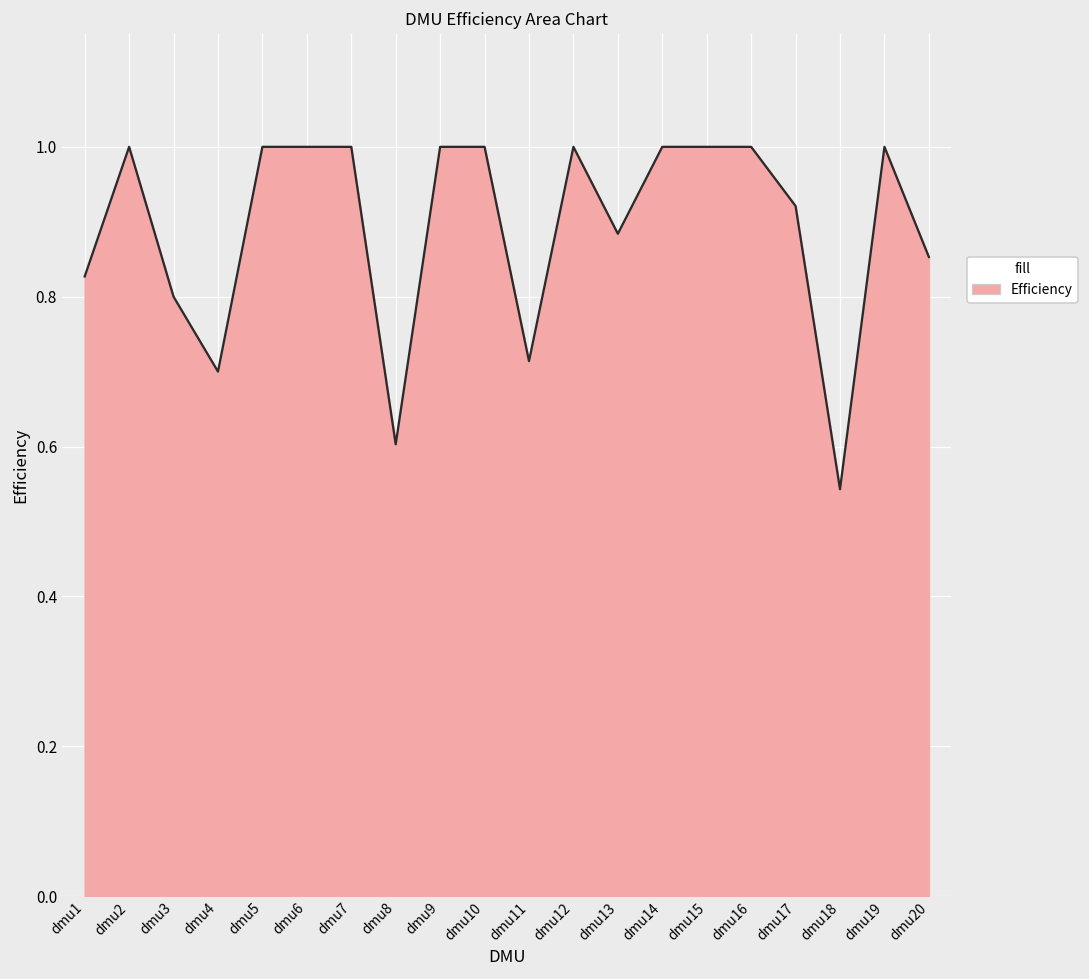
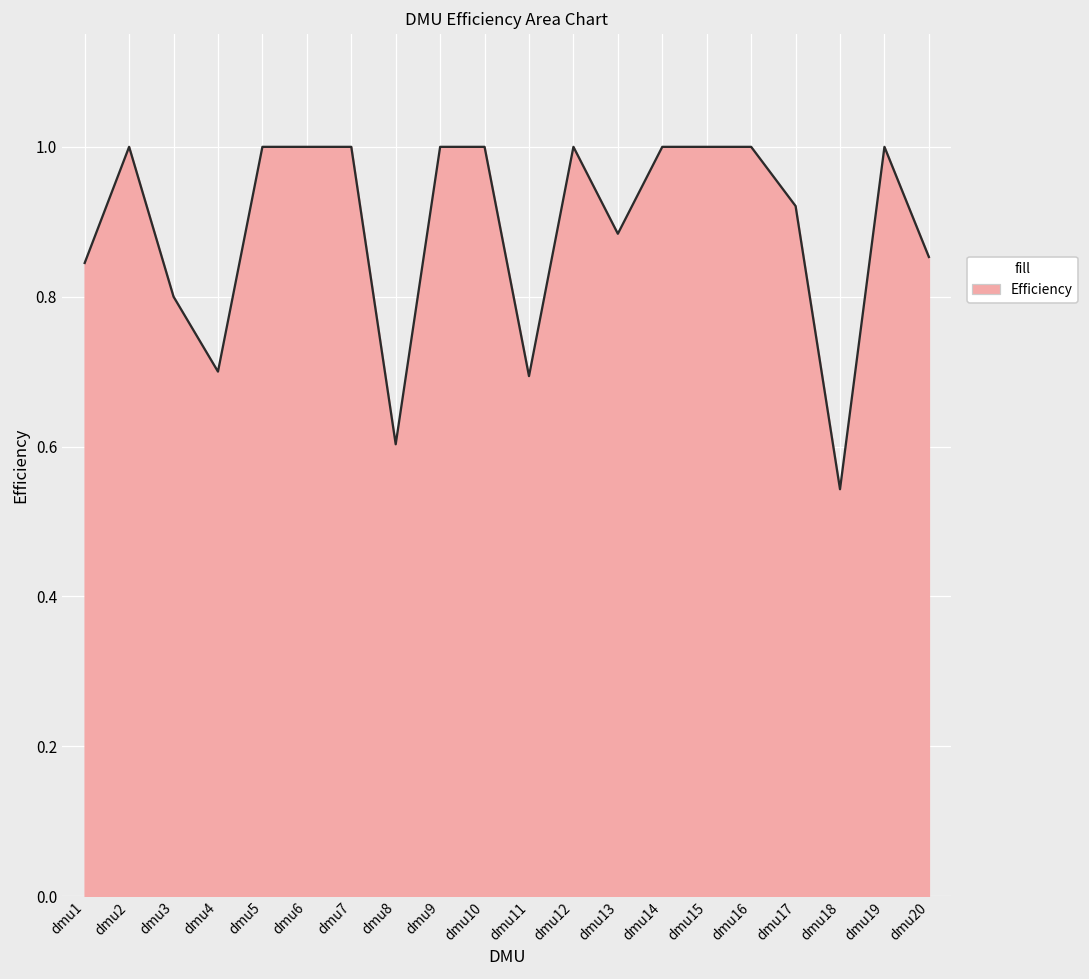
  {
-   "dmu1": 0.83,
+   "dmu1": 0.85,
    "dmu2": 1.00,
    "dmu3": 0.80,
    "dmu4": 0.70,
    "dmu5": 1.00,
    "dmu6": 1.00,
    "dmu7": 1.00,
    "dmu8": 0.60,
    "dmu9": 1.00,
    "dmu10": 1.00,
-   "dmu11": 0.71,
+   "dmu11": 0.69,
    "dmu12": 1.00,
    "dmu13": 0.88,
    "dmu14": 1.00,
    "dmu15": 1.00,
    "dmu16": 1.00,
    "dmu17": 0.92,
    "dmu18": 0.54,
    "dmu19": 1.00,
    "dmu20": 0.85
  }
